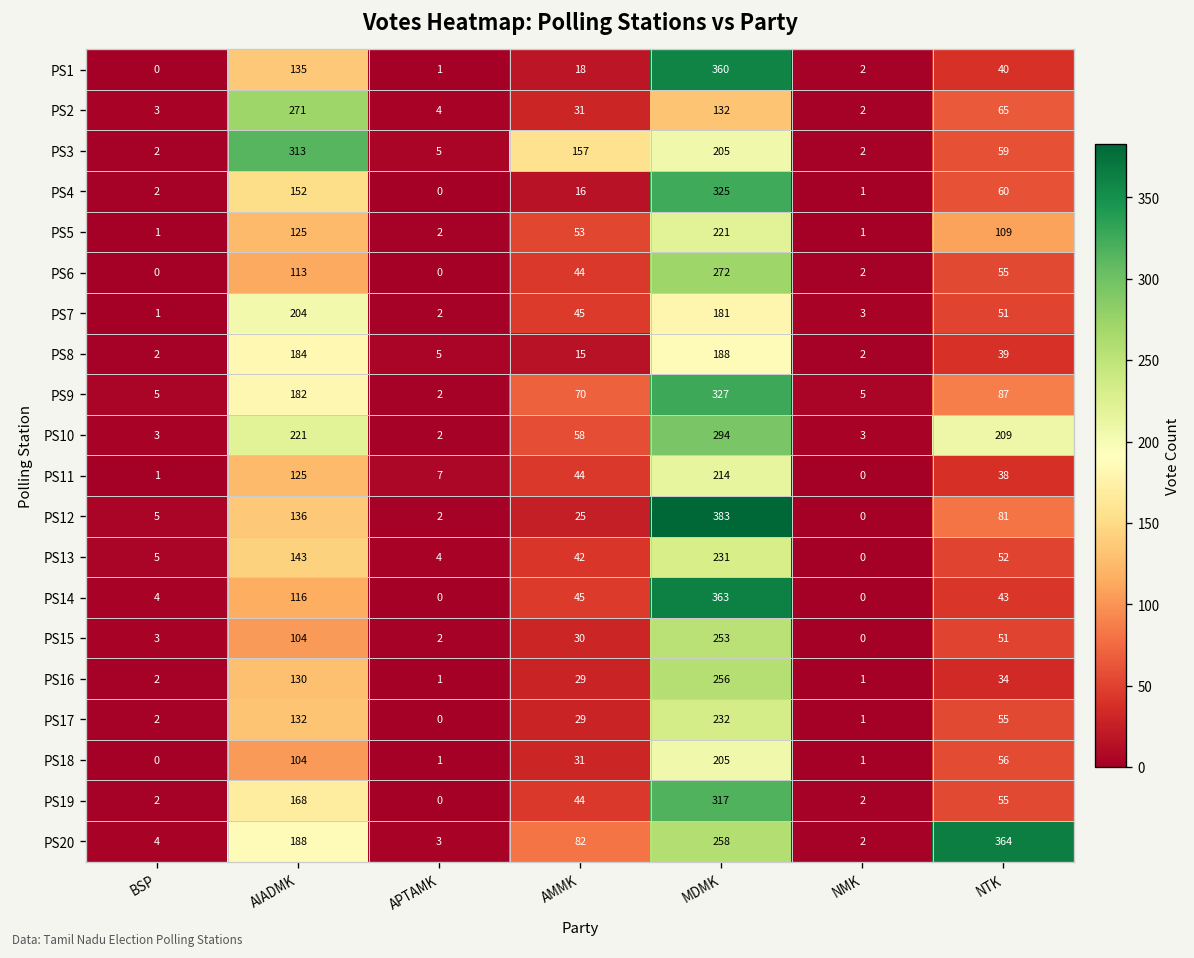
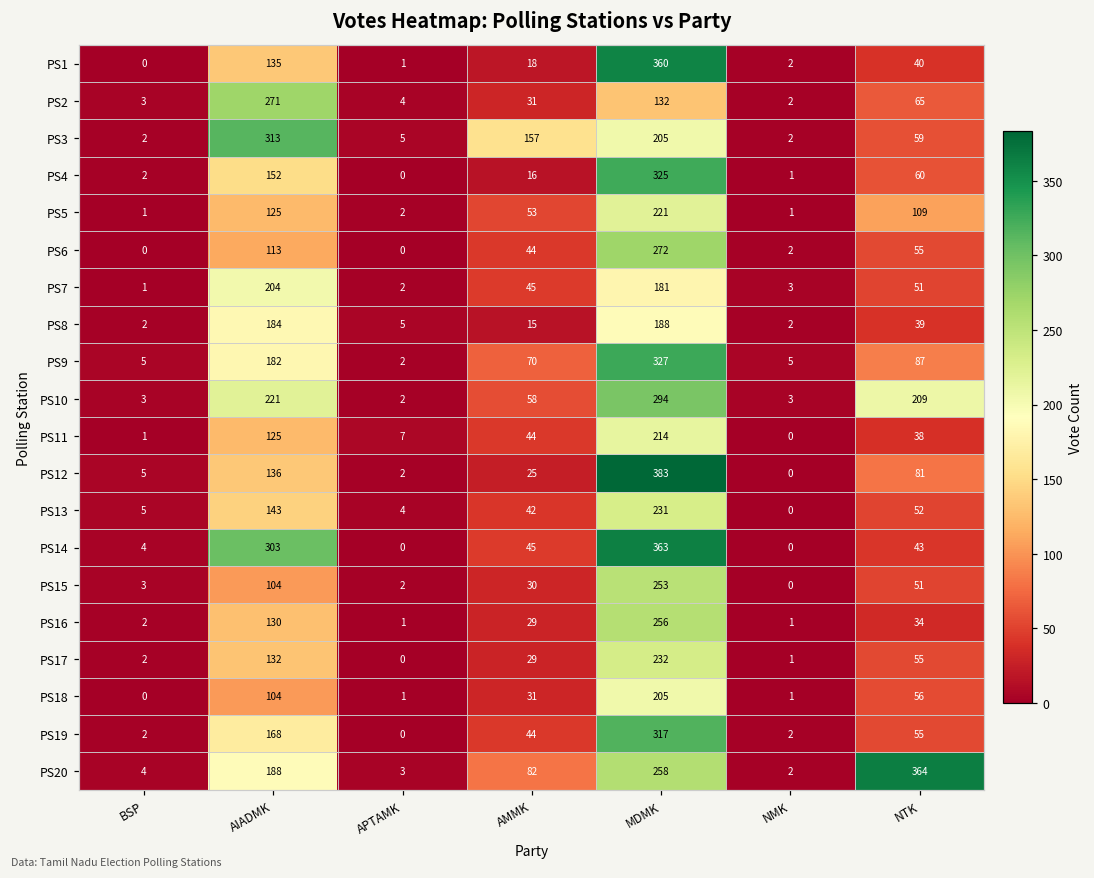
  {
    "PS1": {
      "BSP": 0,
      "AIADMK": 135,
      "APTAMK": 1,
      "AMMK": 18,
      "MDMK": 360,
      "NMK": 2,
      "NTK": 40
    },
    "PS2": {
      "BSP": 3,
      "AIADMK": 271,
      "APTAMK": 4,
      "AMMK": 31,
      "MDMK": 132,
      "NMK": 2,
      "NTK": 65
    },
    "PS3": {
      "BSP": 2,
      "AIADMK": 313,
      "APTAMK": 5,
      "AMMK": 157,
      "MDMK": 205,
      "NMK": 2,
      "NTK": 59
    },
    "PS4": {
      "BSP": 2,
      "AIADMK": 152,
      "APTAMK": 0,
      "AMMK": 16,
      "MDMK": 325,
      "NMK": 1,
      "NTK": 60
    },
    "PS5": {
      "BSP": 1,
      "AIADMK": 125,
      "APTAMK": 2,
      "AMMK": 53,
      "MDMK": 221,
      "NMK": 1,
      "NTK": 109
    },
    "PS6": {
      "BSP": 0,
      "AIADMK": 113,
      "APTAMK": 0,
      "AMMK": 44,
      "MDMK": 272,
      "NMK": 2,
      "NTK": 55
    },
    "PS7": {
      "BSP": 1,
      "AIADMK": 204,
      "APTAMK": 2,
      "AMMK": 45,
      "MDMK": 181,
      "NMK": 3,
      "NTK": 51
    },
    "PS8": {
      "BSP": 2,
      "AIADMK": 184,
      "APTAMK": 5,
      "AMMK": 15,
      "MDMK": 188,
      "NMK": 2,
      "NTK": 39
    },
    "PS9": {
      "BSP": 5,
      "AIADMK": 182,
      "APTAMK": 2,
      "AMMK": 70,
      "MDMK": 327,
      "NMK": 5,
      "NTK": 87
    },
    "PS10": {
      "BSP": 3,
      "AIADMK": 221,
      "APTAMK": 2,
      "AMMK": 58,
      "MDMK": 294,
      "NMK": 3,
      "NTK": 209
    },
    "PS11": {
      "BSP": 1,
      "AIADMK": 125,
      "APTAMK": 7,
      "AMMK": 44,
      "MDMK": 214,
      "NMK": 0,
      "NTK": 38
    },
    "PS12": {
      "BSP": 5,
      "AIADMK": 136,
      "APTAMK": 2,
      "AMMK": 25,
      "MDMK": 383,
      "NMK": 0,
      "NTK": 81
    },
    "PS13": {
      "BSP": 5,
      "AIADMK": 143,
      "APTAMK": 4,
      "AMMK": 42,
      "MDMK": 231,
      "NMK": 0,
      "NTK": 52
    },
    "PS14": {
      "BSP": 4,
-     "AIADMK": 116,
+     "AIADMK": 303,
      "APTAMK": 0,
      "AMMK": 45,
      "MDMK": 363,
      "NMK": 0,
      "NTK": 43
    },
    "PS15": {
      "BSP": 3,
      "AIADMK": 104,
      "APTAMK": 2,
      "AMMK": 30,
      "MDMK": 253,
      "NMK": 0,
      "NTK": 51
    },
    "PS16": {
      "BSP": 2,
      "AIADMK": 130,
      "APTAMK": 1,
      "AMMK": 29,
      "MDMK": 256,
      "NMK": 1,
      "NTK": 34
    },
    "PS17": {
      "BSP": 2,
      "AIADMK": 132,
      "APTAMK": 0,
      "AMMK": 29,
      "MDMK": 232,
      "NMK": 1,
      "NTK": 55
    },
    "PS18": {
      "BSP": 0,
      "AIADMK": 104,
      "APTAMK": 1,
      "AMMK": 31,
      "MDMK": 205,
      "NMK": 1,
      "NTK": 56
    },
    "PS19": {
      "BSP": 2,
      "AIADMK": 168,
      "APTAMK": 0,
      "AMMK": 44,
      "MDMK": 317,
      "NMK": 2,
      "NTK": 55
    },
    "PS20": {
      "BSP": 4,
      "AIADMK": 188,
      "APTAMK": 3,
      "AMMK": 82,
      "MDMK": 258,
      "NMK": 2,
      "NTK": 364
    }
  }
